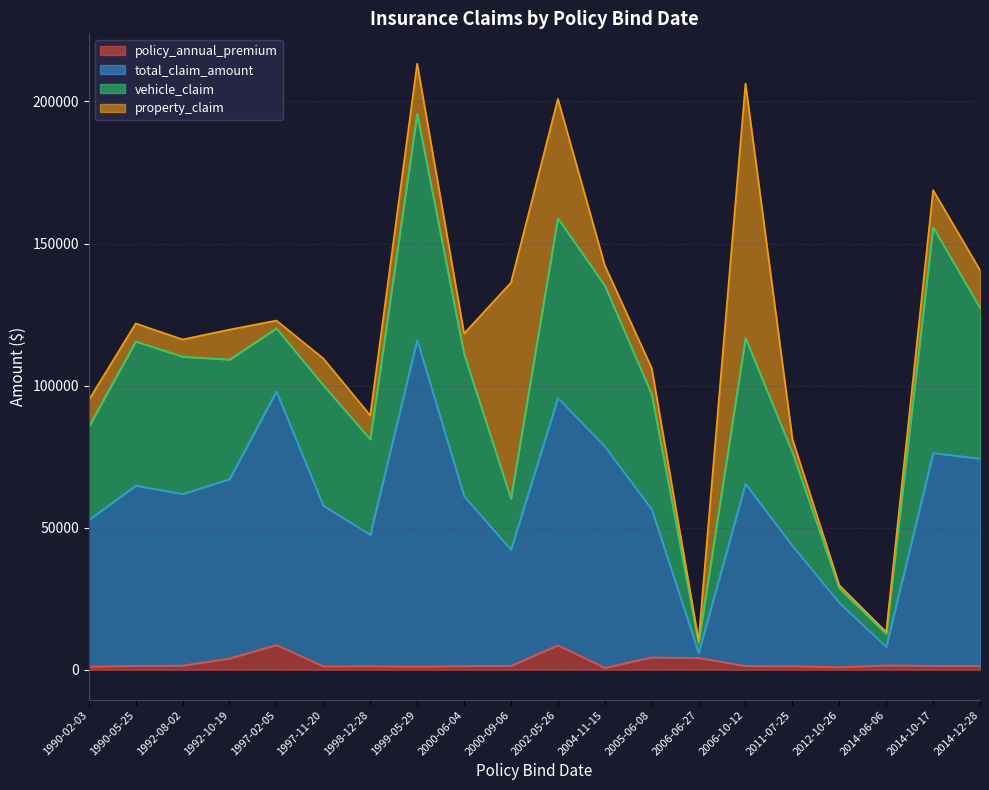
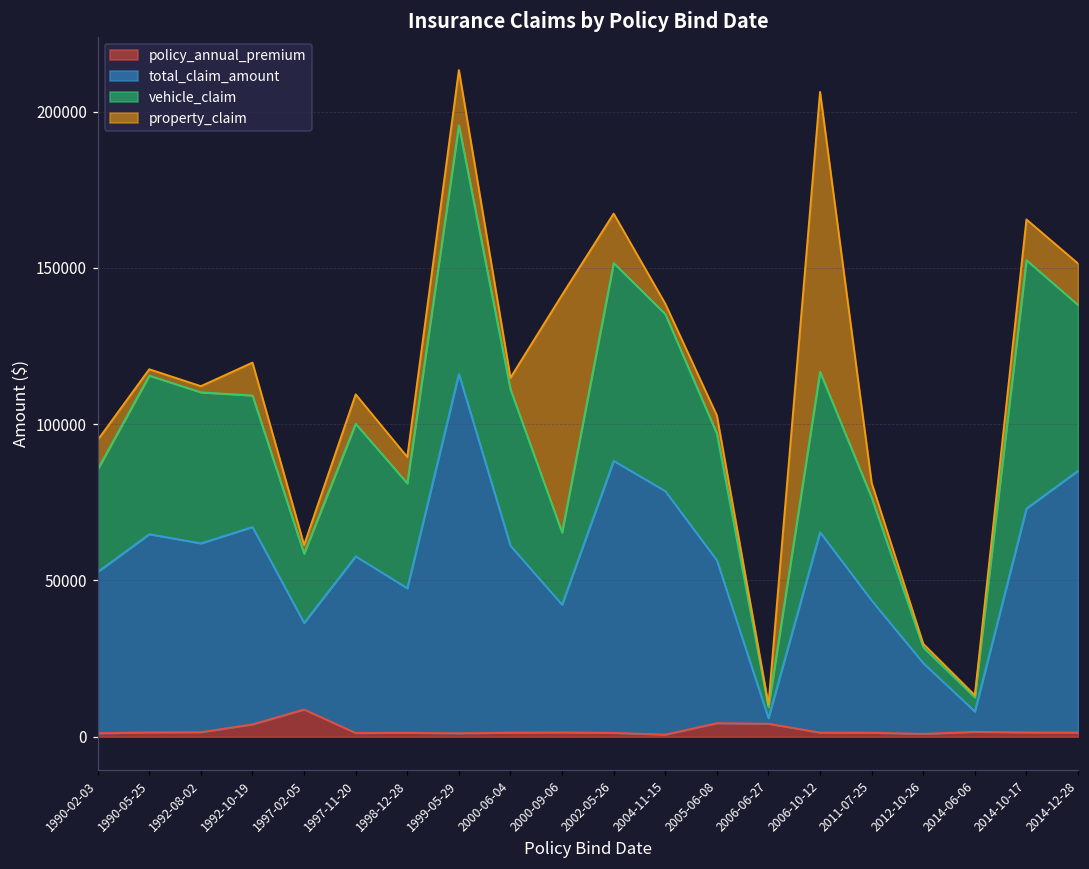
  {
    "policy_annual_premium": {
      "1990-02-03": 1000,
      "1990-05-25": 1000,
      "1992-08-02": 1000,
      "1992-10-19": 4000,
      "1997-02-05": 9000,
      "1997-11-20": 1000,
      "1998-12-28": 1000,
      "1999-05-29": 1000,
      "2000-06-04": 1000,
      "2000-09-06": 1000,
-     "2002-05-26": 9000,
+     "2002-05-26": 1000,
      "2004-11-15": 1000,
      "2005-06-08": 4000,
      "2006-06-27": 4000,
      "2006-10-12": 1000,
      "2011-07-25": 1000,
      "2012-10-26": 1000,
      "2014-06-06": 2000,
      "2014-10-17": 1000,
      "2014-12-28": 1000
    },
    "total_claim_amount": {
      "1990-02-03": 52000,
      "1990-05-25": 63000,
      "1992-08-02": 60000,
      "1992-10-19": 63000,
-     "1997-02-05": 89000,
+     "1997-02-05": 28000,
      "1997-11-20": 57000,
      "1998-12-28": 46000,
      "1999-05-29": 115000,
      "2000-06-04": 60000,
      "2000-09-06": 41000,
      "2002-05-26": 87000,
      "2004-11-15": 78000,
      "2005-06-08": 52000,
      "2006-06-27": 2000,
      "2006-10-12": 64000,
      "2011-07-25": 42000,
      "2012-10-26": 23000,
      "2014-06-06": 7000,
-     "2014-10-17": 75000,
-     "2014-12-28": 73000
+     "2014-10-17": 72000,
+     "2014-12-28": 84000
    },
    "vehicle_claim": {
      "1990-02-03": 33000,
      "1990-05-25": 51000,
      "1992-08-02": 48000,
      "1992-10-19": 42000,
      "1997-02-05": 22000,
      "1997-11-20": 42000,
      "1998-12-28": 34000,
      "1999-05-29": 80000,
      "2000-06-04": 50000,
-     "2000-09-06": 18000,
+     "2000-09-06": 23000,
      "2002-05-26": 63000,
      "2004-11-15": 57000,
      "2005-06-08": 41000,
      "2006-10-12": 51000,
      "2011-07-25": 33000,
      "2012-10-26": 5000,
      "2014-10-17": 79000,
      "2014-12-28": 53000
    },
    "property_claim": {
      "1990-02-03": 9000,
-     "1990-05-25": 6000,
-     "1992-08-02": 6000,
+     "1990-05-25": 2000,
+     "1992-08-02": 2000,
      "1992-10-19": 11000,
      "1997-02-05": 3000,
      "1997-11-20": 9000,
      "1998-12-28": 8000,
      "1999-05-29": 18000,
-     "2000-06-04": 7000,
+     "2000-06-04": 4000,
      "2000-09-06": 76000,
-     "2002-05-26": 42000,
-     "2004-11-15": 7000,
-     "2005-06-08": 9000,
+     "2002-05-26": 16000,
+     "2004-11-15": 3000,
+     "2005-06-08": 6000,
      "2006-10-12": 90000,
      "2011-07-25": 5000,
      "2012-10-26": 1000,
      "2014-10-17": 13000,
      "2014-12-28": 13000
    }
  }
